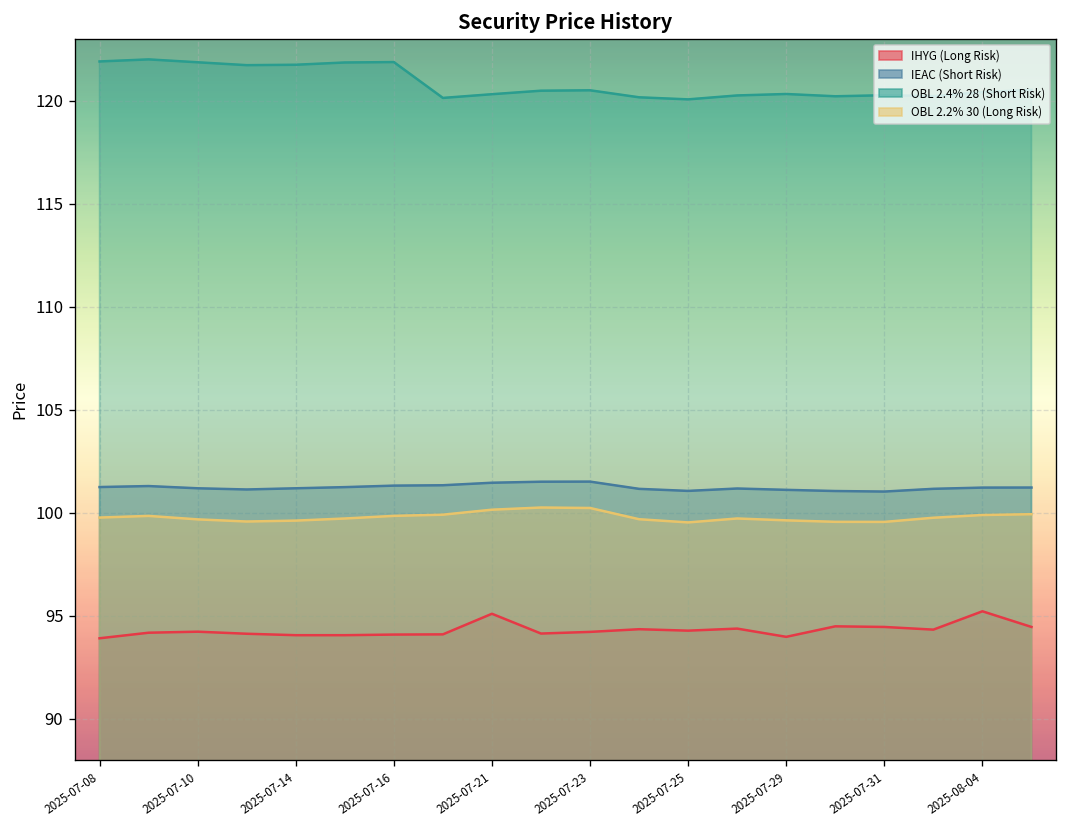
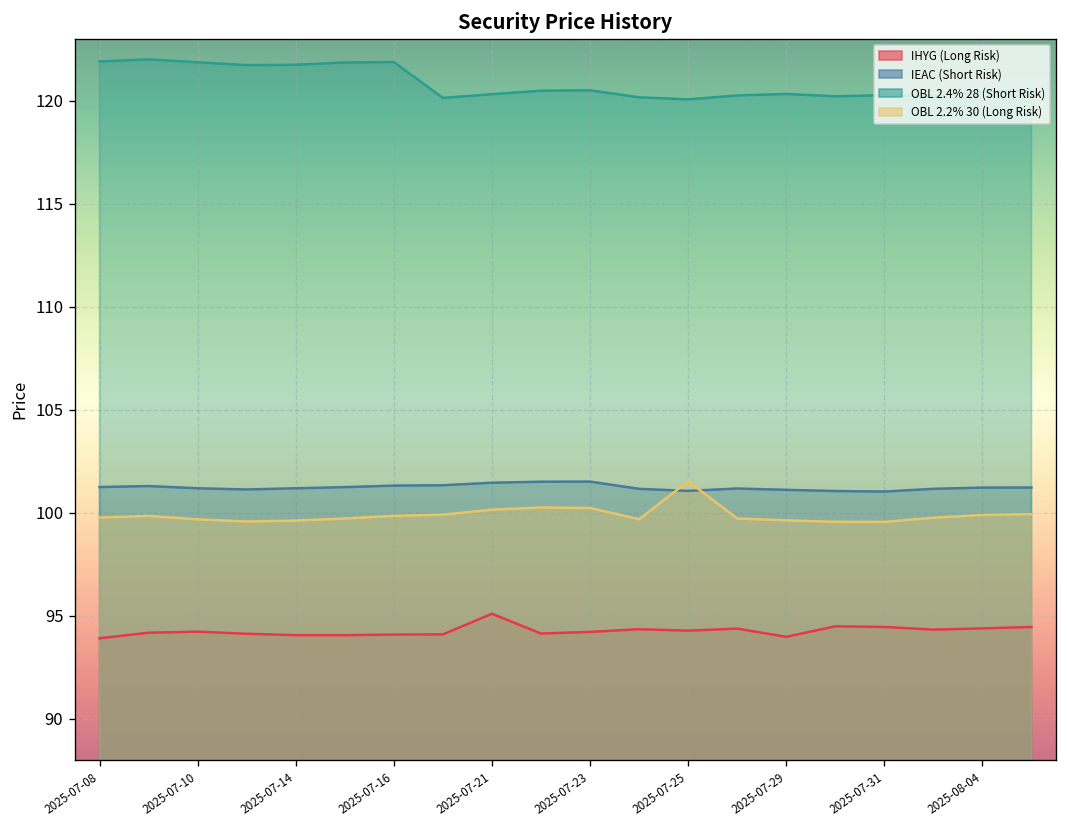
  {
    "IHYG (Long Risk)": {
      "2025-07-08": 93.9,
      "2025-07-10": 94.2,
      "2025-07-14": 94.1,
      "2025-07-16": 94.1,
      "2025-07-21": 95.1,
      "2025-07-23": 94.2,
      "2025-07-25": 94.3,
      "2025-07-29": 94.0,
      "2025-07-31": 94.5,
-     "2025-08-04": 95.2
+     "2025-08-04": 94.4
    },
    "OBL 2.2% 30 (Long Risk)": {
      "2025-07-08": 99.8,
      "2025-07-10": 99.7,
      "2025-07-14": 99.6,
      "2025-07-16": 99.8,
      "2025-07-21": 100.1,
      "2025-07-23": 100.2,
-     "2025-07-25": 99.5,
+     "2025-07-25": 101.5,
      "2025-07-29": 99.6,
      "2025-07-31": 99.5,
      "2025-08-04": 99.9
    }
  }
